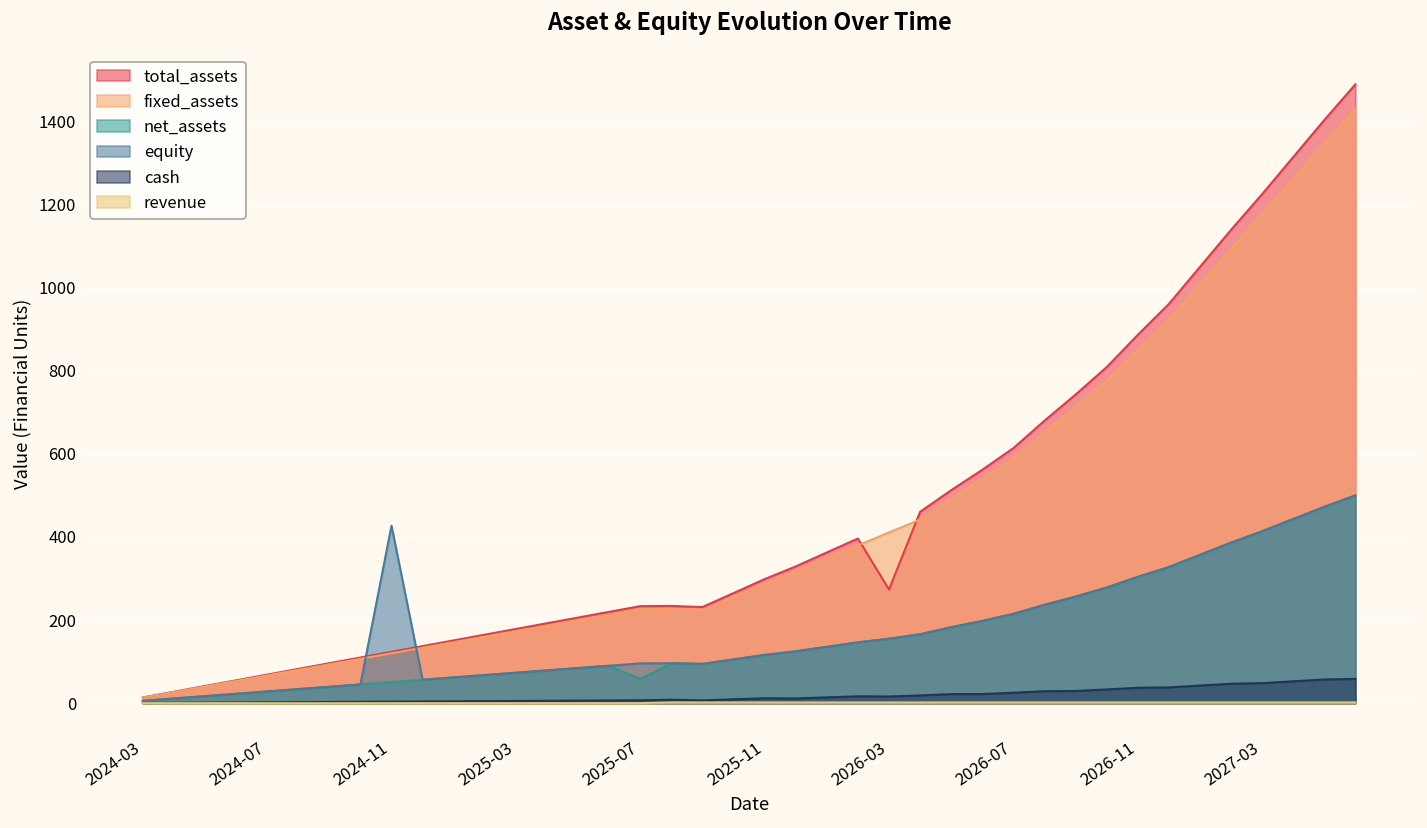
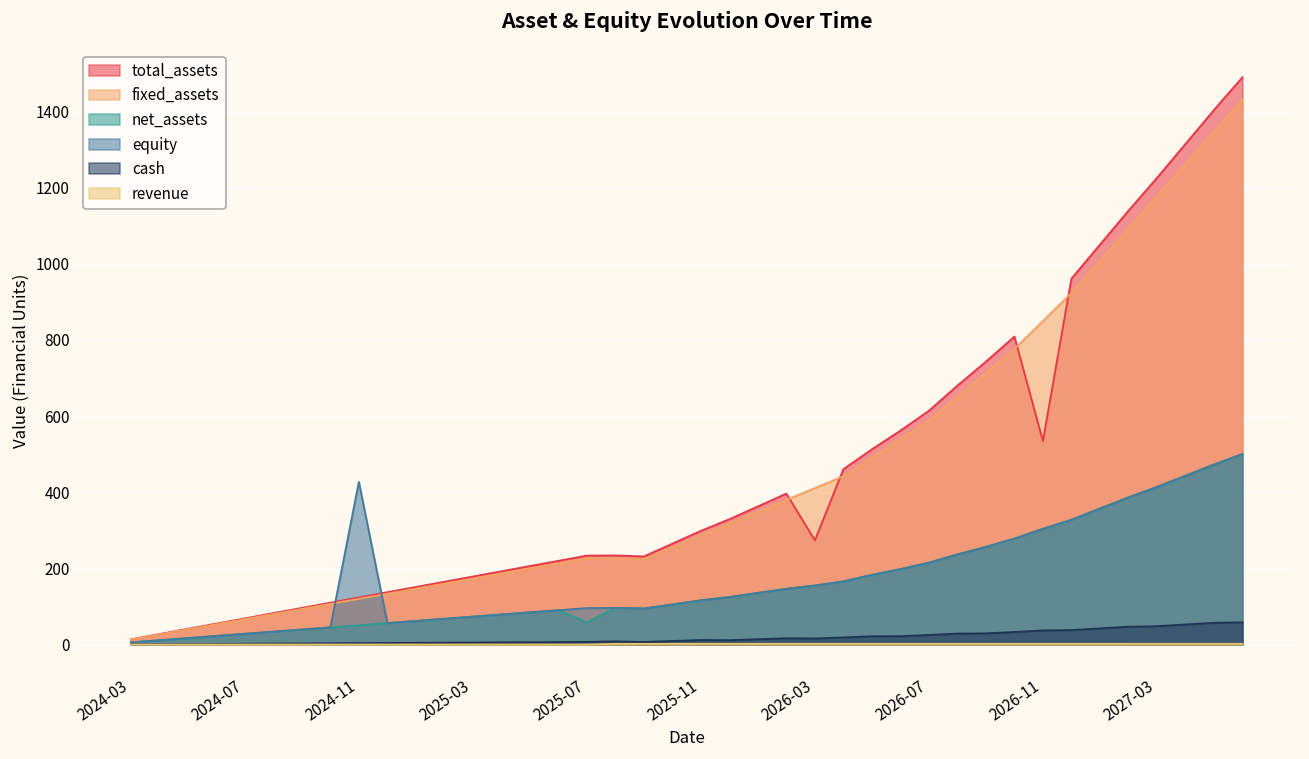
  {
    "total_assets": {
      "2025-11": 300,
      "2026-03": 270,
      "2026-07": 610,
-     "2026-11": 890,
+     "2026-11": 530,
      "2027-03": 1230
    },
    "cash": {
      "2025-11": 10,
      "2026-03": 20,
      "2026-07": 30,
      "2026-11": 40,
      "2027-03": 50
    }
  }
